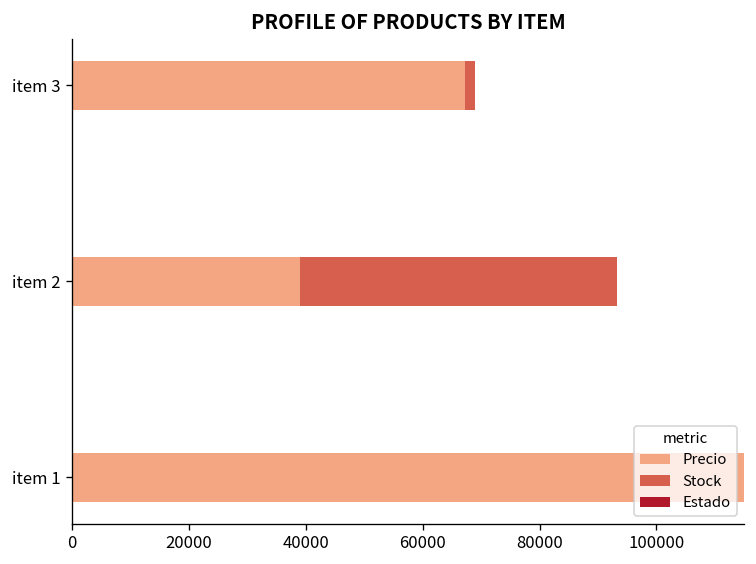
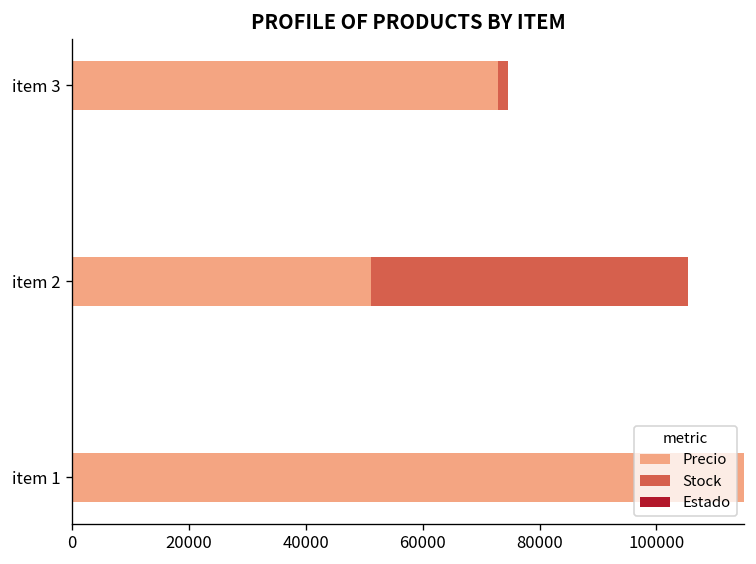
  {
    "Precio": {
-     "item 3": 67000,
-     "item 2": 39000,
+     "item 3": 73000,
+     "item 2": 51000,
      "item 1": 115000
    },
    "Estado": {
      "item 3": 2000,
      "item 2": 54000
    }
  }
